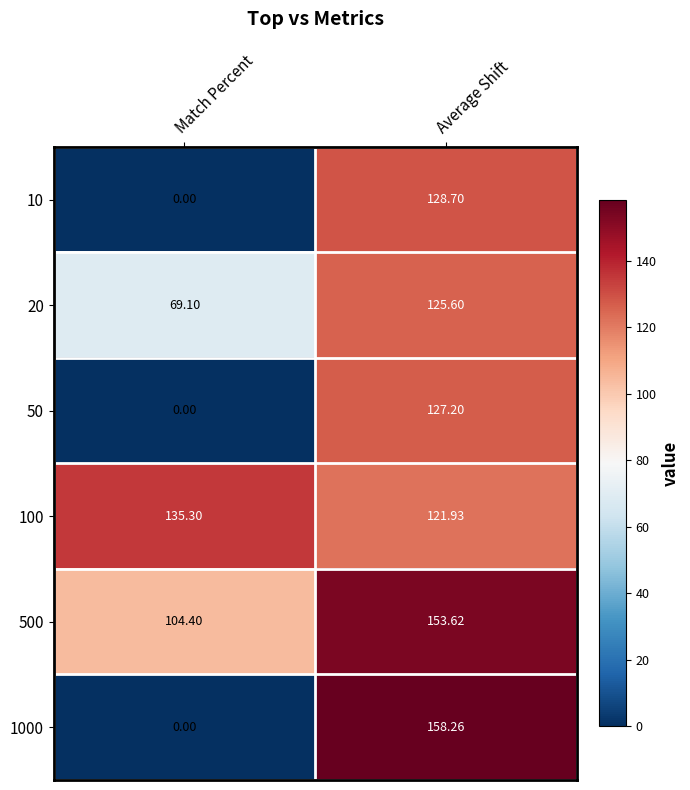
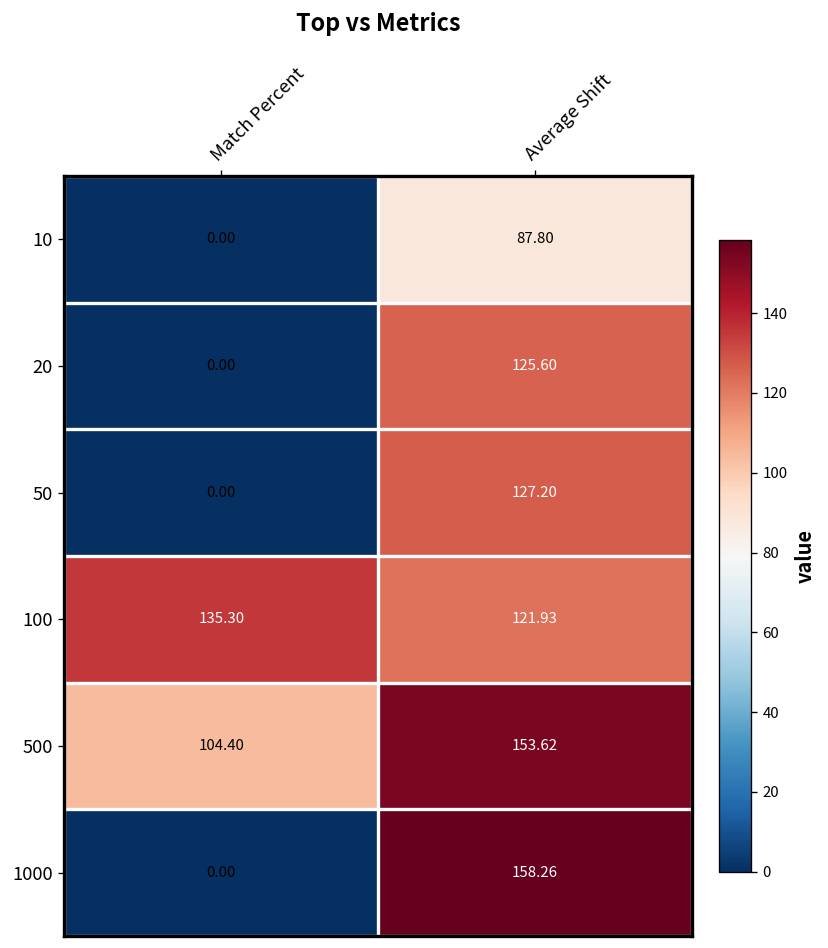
  {
    "10": {
      "Match Percent": 0.00,
-     "Average Shift": 128.70
+     "Average Shift": 87.80
    },
    "20": {
-     "Match Percent": 69.10,
+     "Match Percent": 0.00,
      "Average Shift": 125.60
    },
    "50": {
      "Match Percent": 0.00,
      "Average Shift": 127.20
    },
    "100": {
      "Match Percent": 135.30,
      "Average Shift": 121.93
    },
    "500": {
      "Match Percent": 104.40,
      "Average Shift": 153.62
    },
    "1000": {
      "Match Percent": 0.00,
      "Average Shift": 158.26
    }
  }
